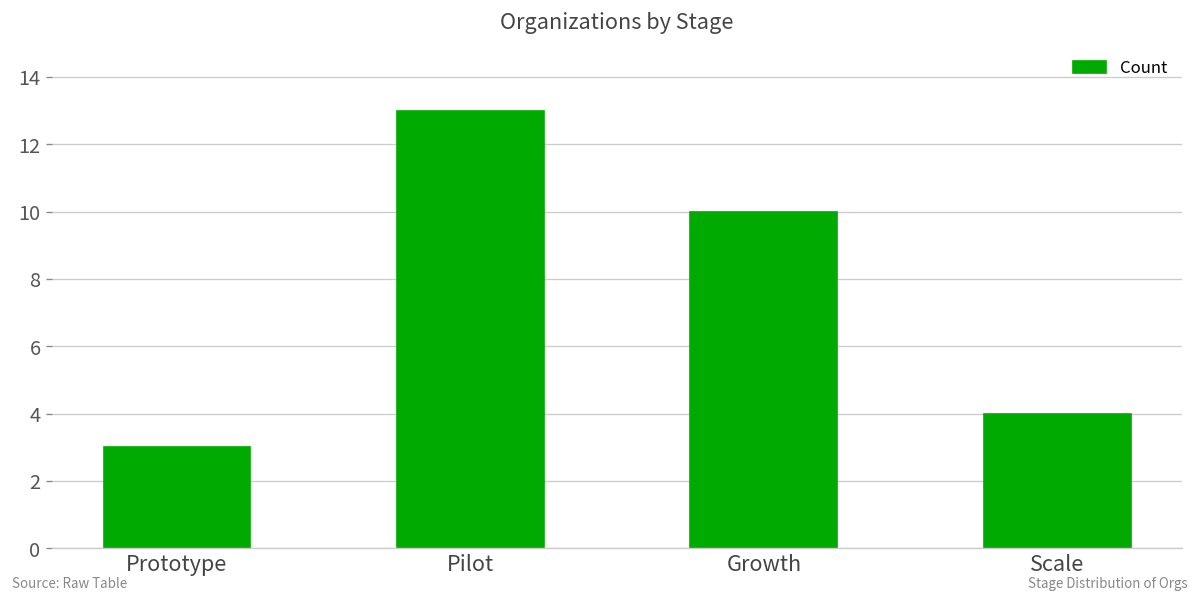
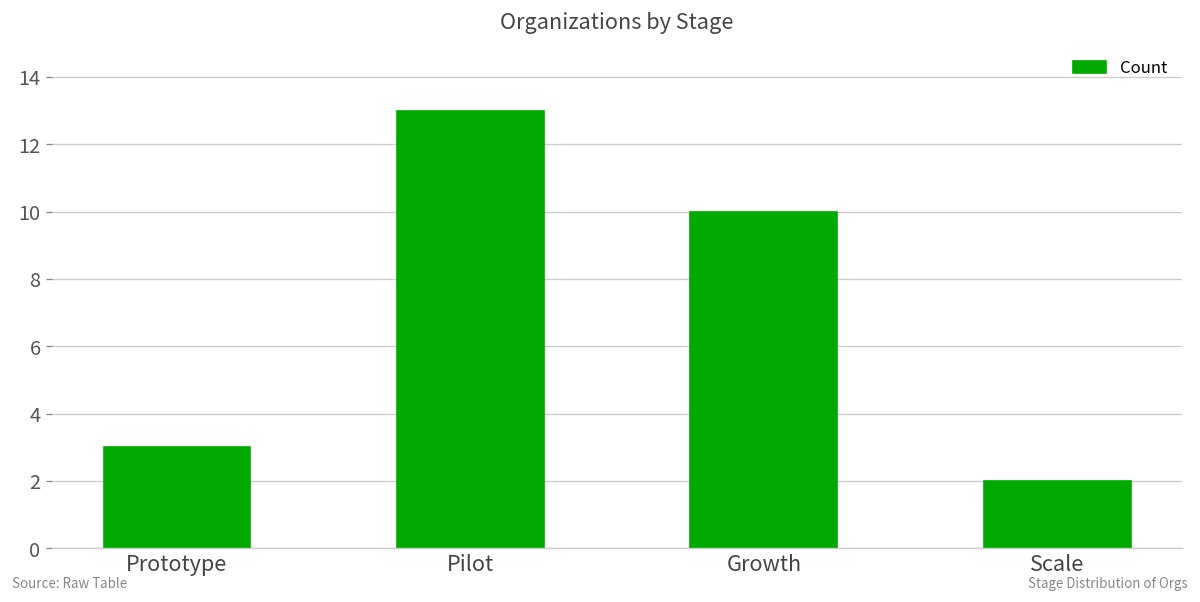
  {
    "Prototype": 3,
    "Pilot": 13,
    "Growth": 10,
-   "Scale": 4
+   "Scale": 2
  }
